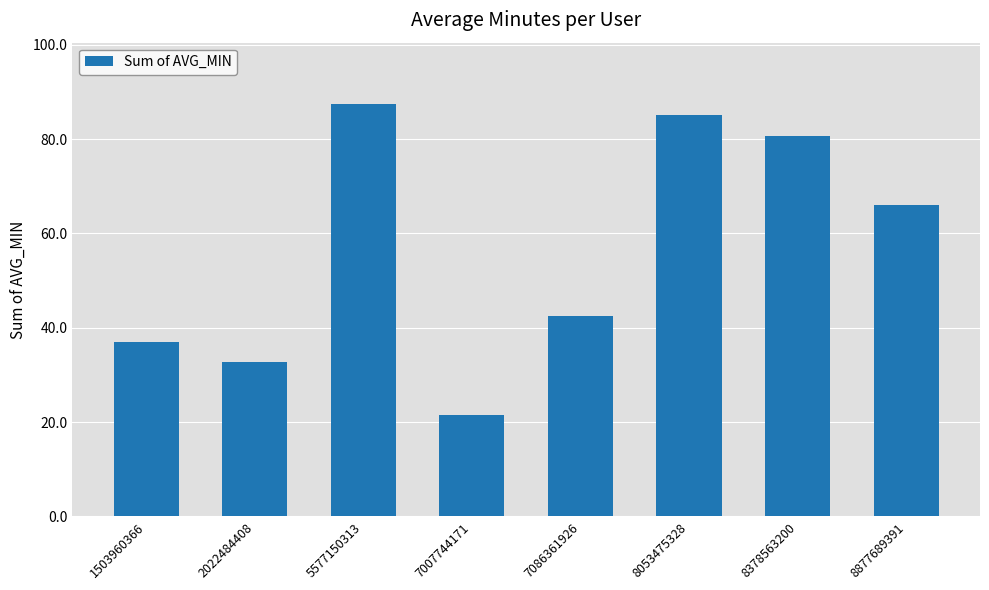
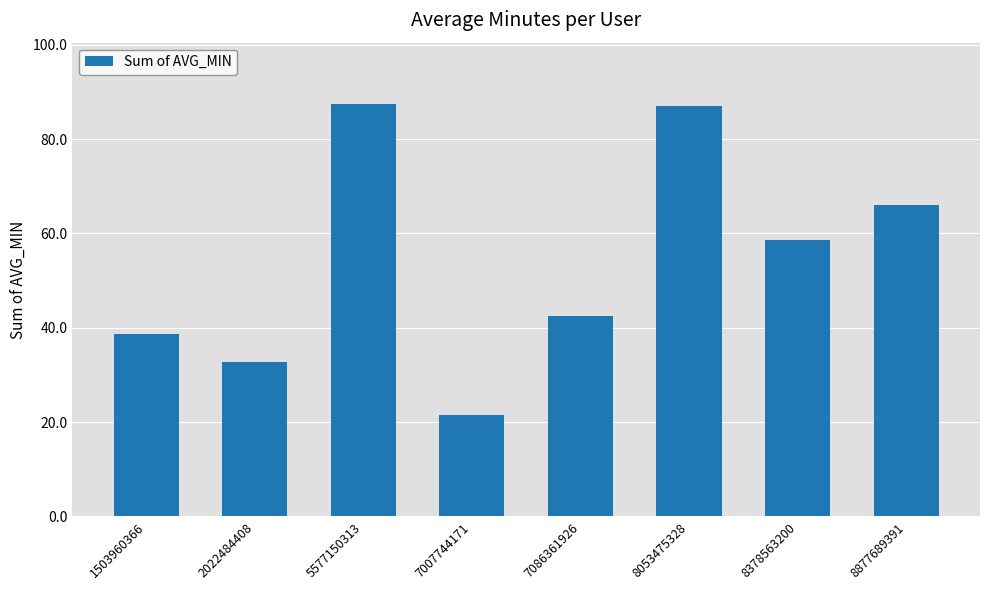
  {
-   "1503960366": 37,
+   "1503960366": 39,
    "2022484408": 33,
    "5577150313": 87,
    "7007744171": 21,
    "7086361926": 43,
-   "8053475328": 85,
-   "8378563200": 81,
+   "8053475328": 87,
+   "8378563200": 59,
    "8877689391": 66
  }
